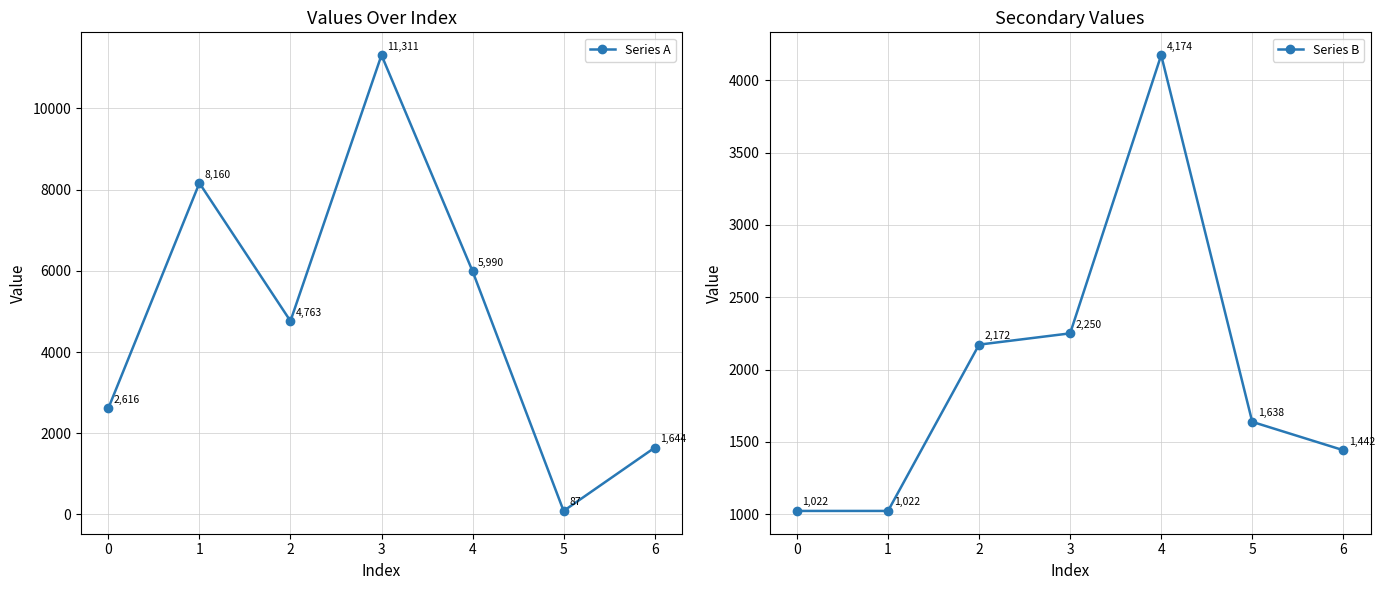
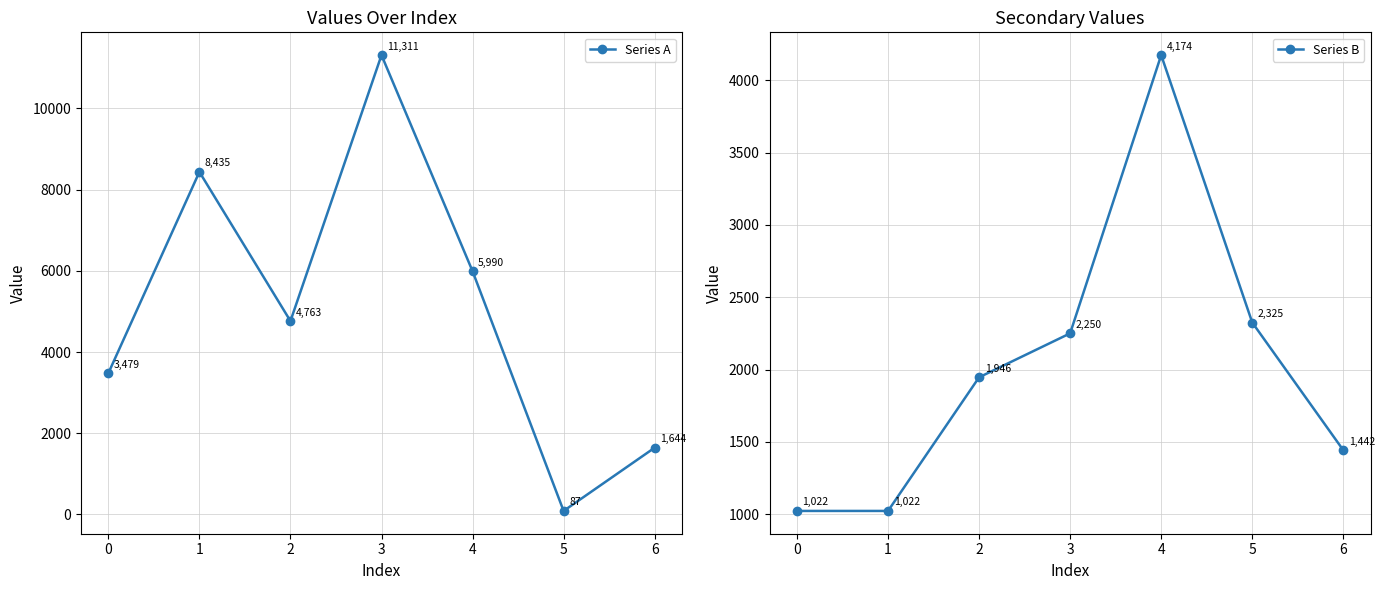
  {
    "Values Over Index": {
-     "0": "2,616",
-     "1": "8,160",
+     "0": "3,479",
+     "1": "8,435",
      "2": "4,763",
      "3": "11,311",
      "4": "5,990",
      "5": "87",
      "6": "1,644"
    },
    "Secondary Values": {
      "0": "1,022",
      "1": "1,022",
-     "2": "2,172",
+     "2": "1,946",
      "3": "2,250",
      "4": "4,174",
-     "5": "1,638",
+     "5": "2,325",
      "6": "1,442"
    }
  }
